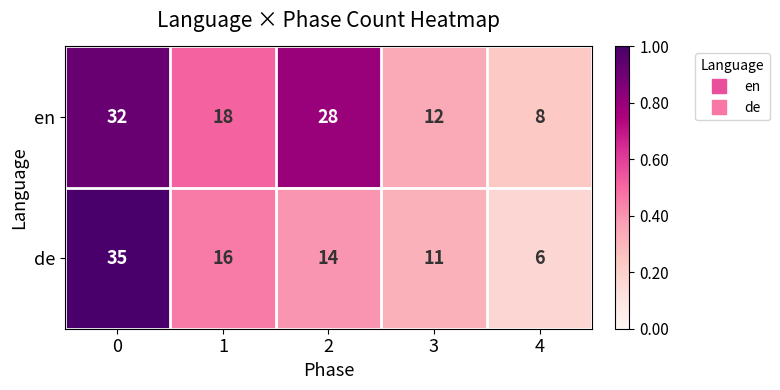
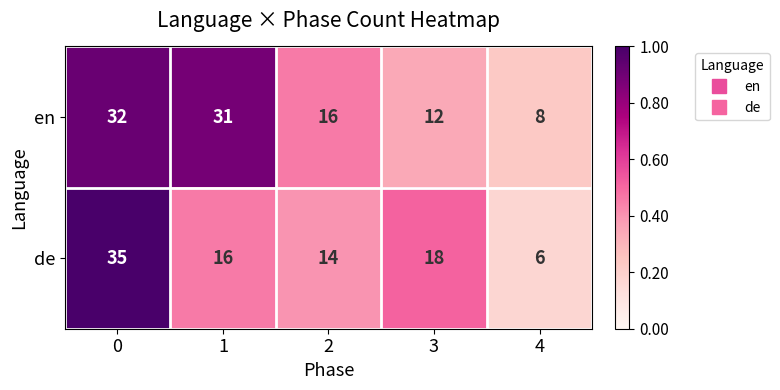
  {
    "en": {
      "0": 32,
-     "1": 18,
-     "2": 28,
+     "1": 31,
+     "2": 16,
      "3": 12,
      "4": 8
    },
    "de": {
      "0": 35,
      "1": 16,
      "2": 14,
-     "3": 11,
+     "3": 18,
      "4": 6
    }
  }
